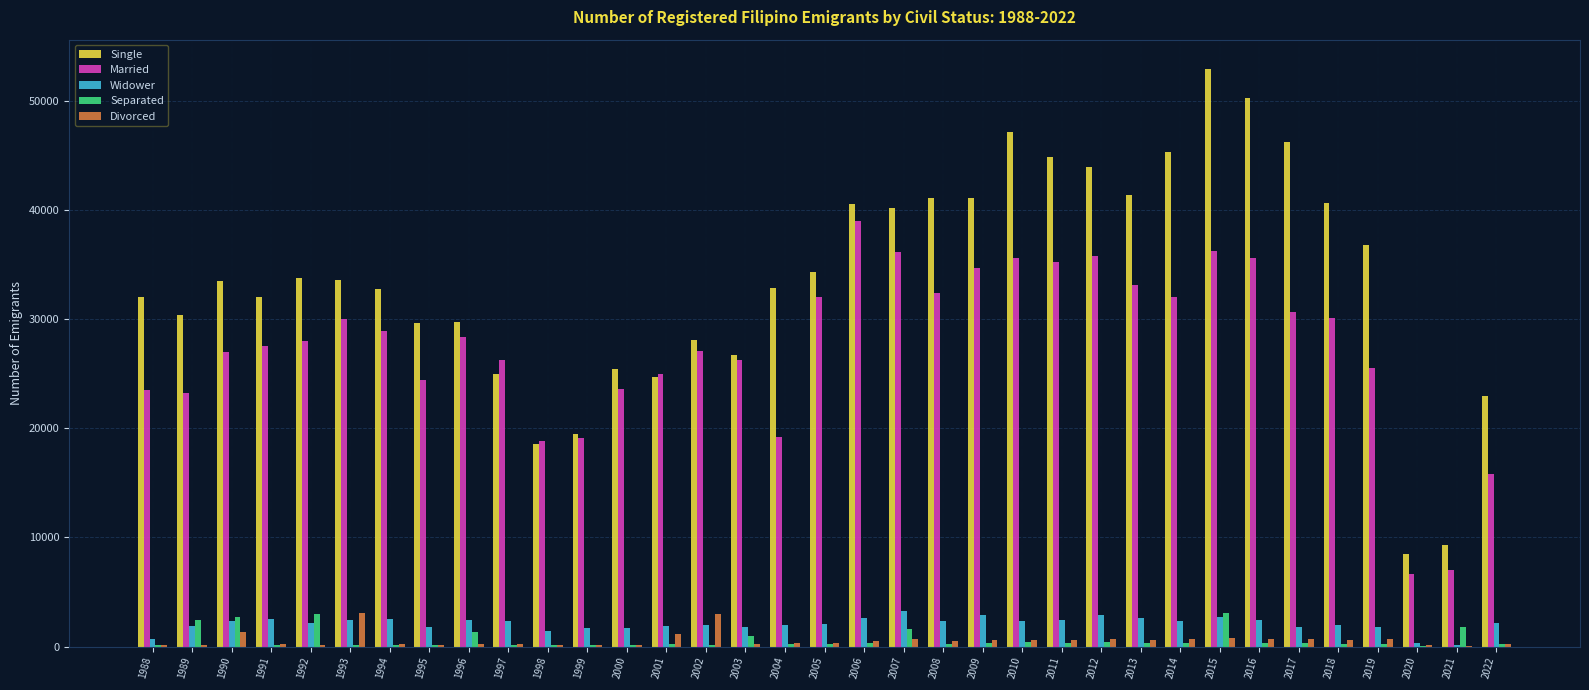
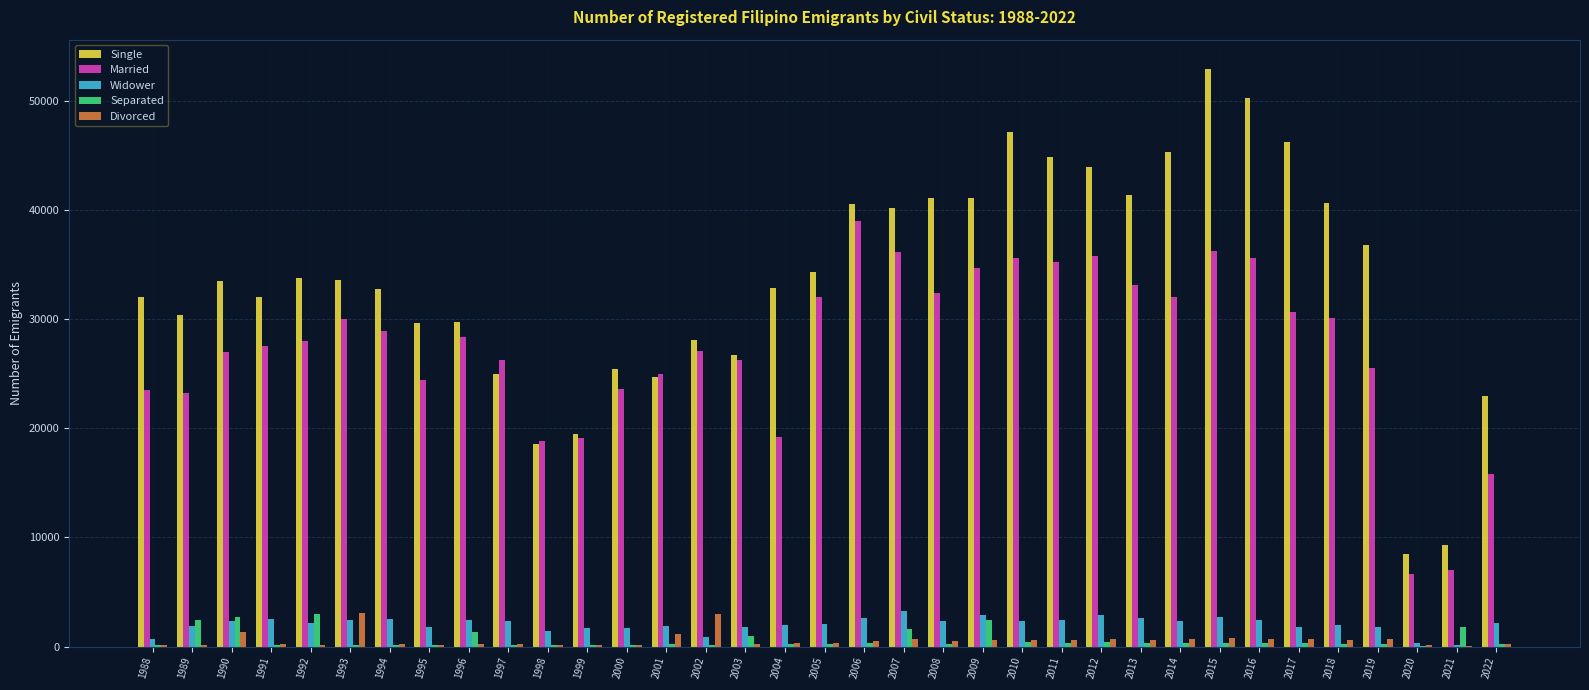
  {
    "Single": {
      "1988": 32000,
      "1989": 30300,
      "1990": 33500,
      "1991": 32000,
      "1992": 33800,
      "1993": 33600,
      "1994": 32800,
      "1995": 29700,
      "1996": 29700,
      "1997": 25000,
      "1998": 18600,
      "1999": 19500,
      "2000": 25400,
      "2001": 24700,
      "2002": 28100,
      "2003": 26700,
      "2004": 32900,
      "2005": 34300,
      "2006": 40500,
      "2007": 40200,
      "2008": 41100,
      "2009": 41100,
      "2010": 47100,
      "2011": 44800,
      "2012": 43900,
      "2013": 41400,
      "2014": 45300,
      "2015": 53000,
      "2016": 50200,
      "2017": 46200,
      "2018": 40700,
      "2019": 36800,
      "2020": 8500,
      "2021": 9300,
      "2022": 23000
    },
    "Married": {
      "1988": 23500,
      "1989": 23200,
      "1990": 27000,
      "1991": 27600,
      "1992": 28000,
      "1993": 30000,
      "1994": 28900,
      "1995": 24400,
      "1996": 28400,
      "1997": 26300,
      "1998": 18800,
      "1999": 19100,
      "2000": 23600,
      "2001": 25000,
      "2002": 27100,
      "2003": 26200,
      "2004": 19200,
      "2005": 32100,
      "2006": 39000,
      "2007": 36100,
      "2008": 32400,
      "2009": 34700,
      "2010": 35600,
      "2011": 35200,
      "2012": 35800,
      "2013": 33200,
      "2014": 32100,
      "2015": 36200,
      "2016": 35600,
      "2017": 30600,
      "2018": 30100,
      "2019": 25600,
      "2020": 6600,
      "2021": 7000,
      "2022": 15800
    },
    "Widower": {
      "1988": 700,
      "1989": 1900,
      "1990": 2300,
      "1991": 2500,
      "1992": 2100,
      "1993": 2400,
      "1994": 2500,
      "1995": 1800,
      "1996": 2400,
      "1997": 2300,
      "1998": 1400,
      "1999": 1700,
      "2000": 1700,
      "2001": 1900,
-     "2002": 2000,
+     "2002": 900,
      "2003": 1800,
      "2004": 1900,
      "2005": 2000,
      "2006": 2600,
      "2007": 3300,
      "2008": 2300,
      "2009": 2900,
      "2010": 2400,
      "2011": 2400,
      "2012": 2900,
      "2013": 2600,
      "2014": 2300,
      "2015": 2700,
      "2016": 2400,
      "2017": 1800,
      "2018": 2000,
      "2019": 1800,
      "2020": 300,
      "2022": 2200
    },
    "Separated": {
      "1989": 2400,
      "1990": 2800,
      "1992": 2900,
      "1996": 1300,
      "2001": 200,
      "2003": 900,
      "2005": 200,
      "2006": 300,
      "2007": 1600,
      "2008": 300,
-     "2009": 300,
+     "2009": 2400,
      "2010": 400,
      "2011": 300,
      "2012": 400,
      "2013": 400,
      "2014": 300,
-     "2015": 3000,
+     "2015": 400,
      "2016": 300,
      "2017": 300,
      "2018": 300,
      "2019": 300,
      "2021": 1800,
      "2022": 200
    },
    "Divorced": {
      "1990": 1300,
      "1993": 3100,
      "1997": 300,
      "2001": 1200,
      "2002": 3000,
      "2003": 200,
      "2004": 300,
      "2005": 300,
      "2006": 500,
      "2007": 700,
      "2008": 500,
      "2009": 600,
      "2010": 600,
      "2011": 600,
      "2012": 700,
      "2013": 600,
      "2014": 700,
      "2015": 800,
      "2016": 700,
      "2017": 700,
      "2018": 600,
      "2019": 700,
      "2022": 300
    }
  }
